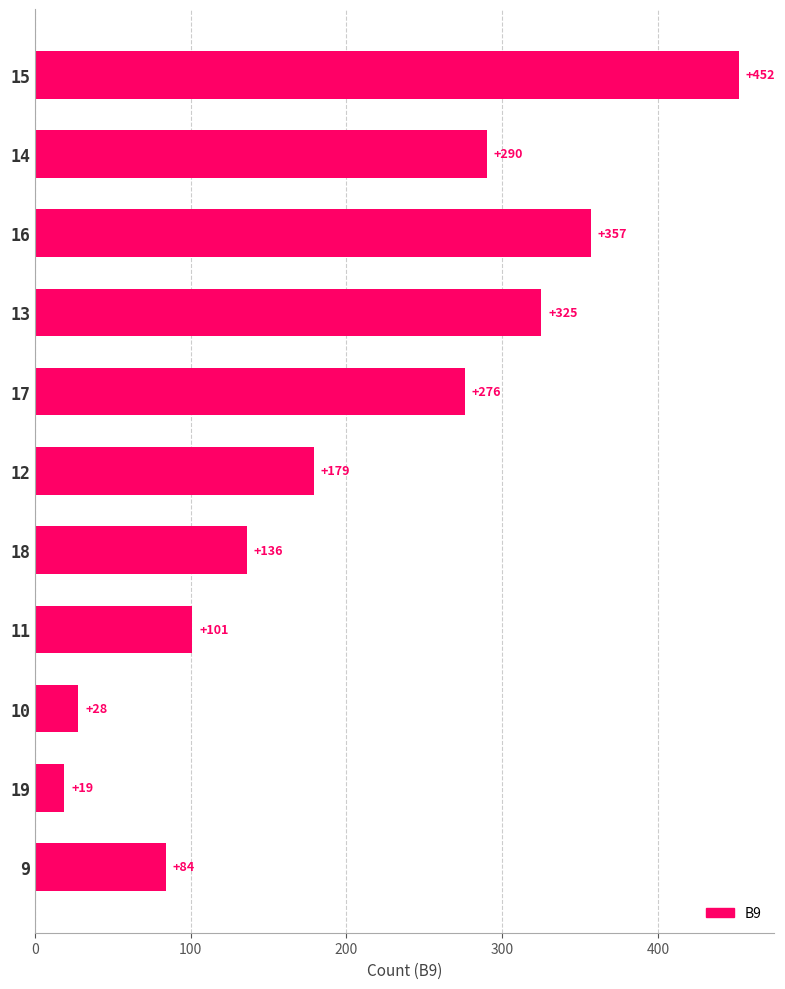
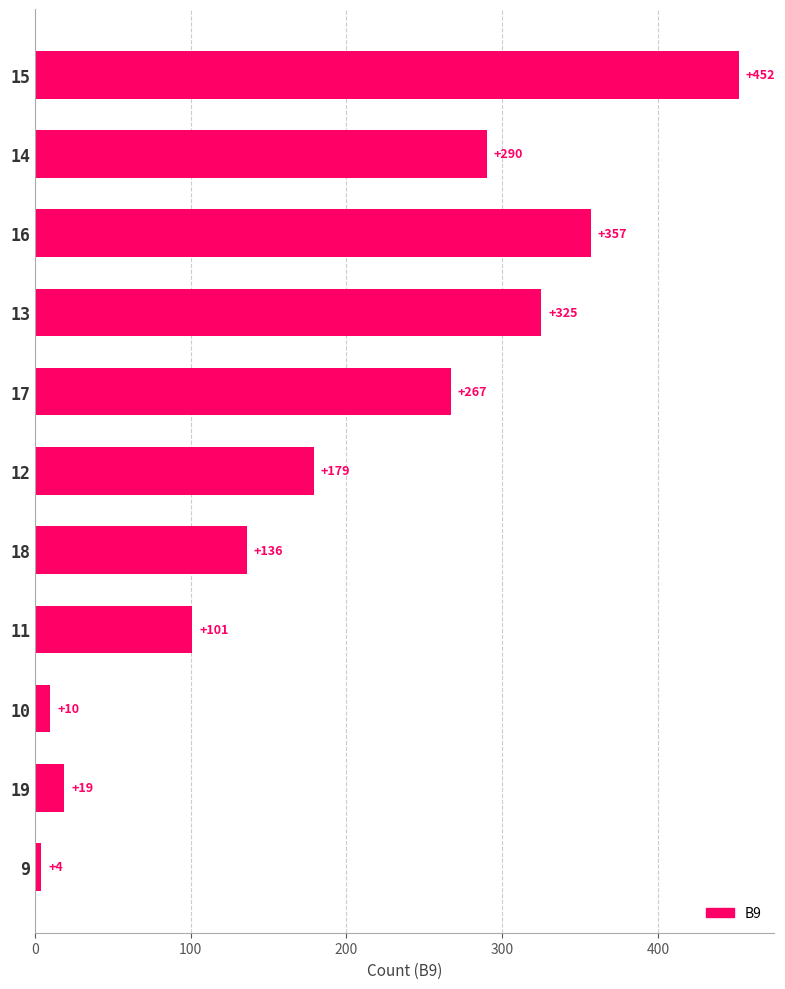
  {
    "15": "+452",
    "14": "+290",
    "16": "+357",
    "13": "+325",
-   "17": "+276",
+   "17": "+267",
    "12": "+179",
    "18": "+136",
    "11": "+101",
-   "10": "+28",
+   "10": "+10",
    "19": "+19",
-   "9": "+84"
+   "9": "+4"
  }
